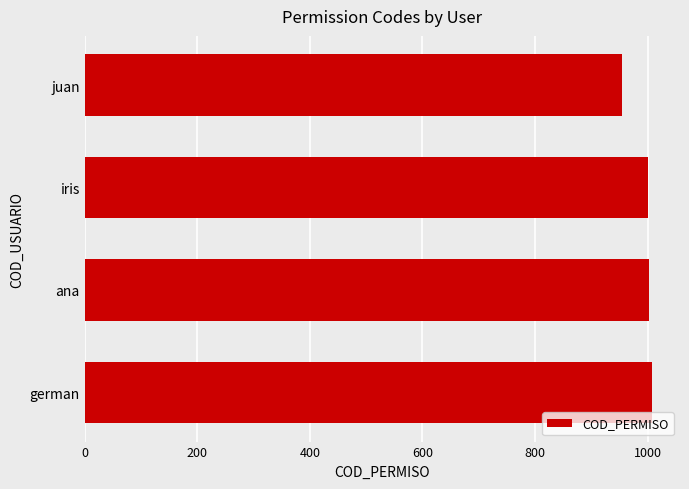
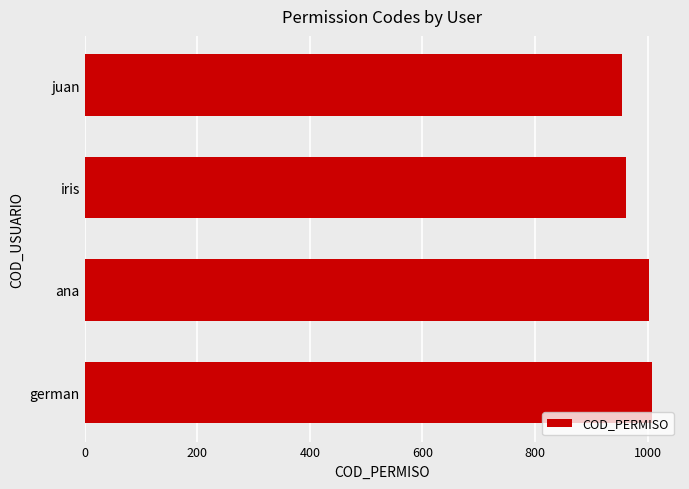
  {
    "juan": 960,
-   "iris": 1000,
+   "iris": 960,
    "ana": 1000,
    "german": 1010
  }
